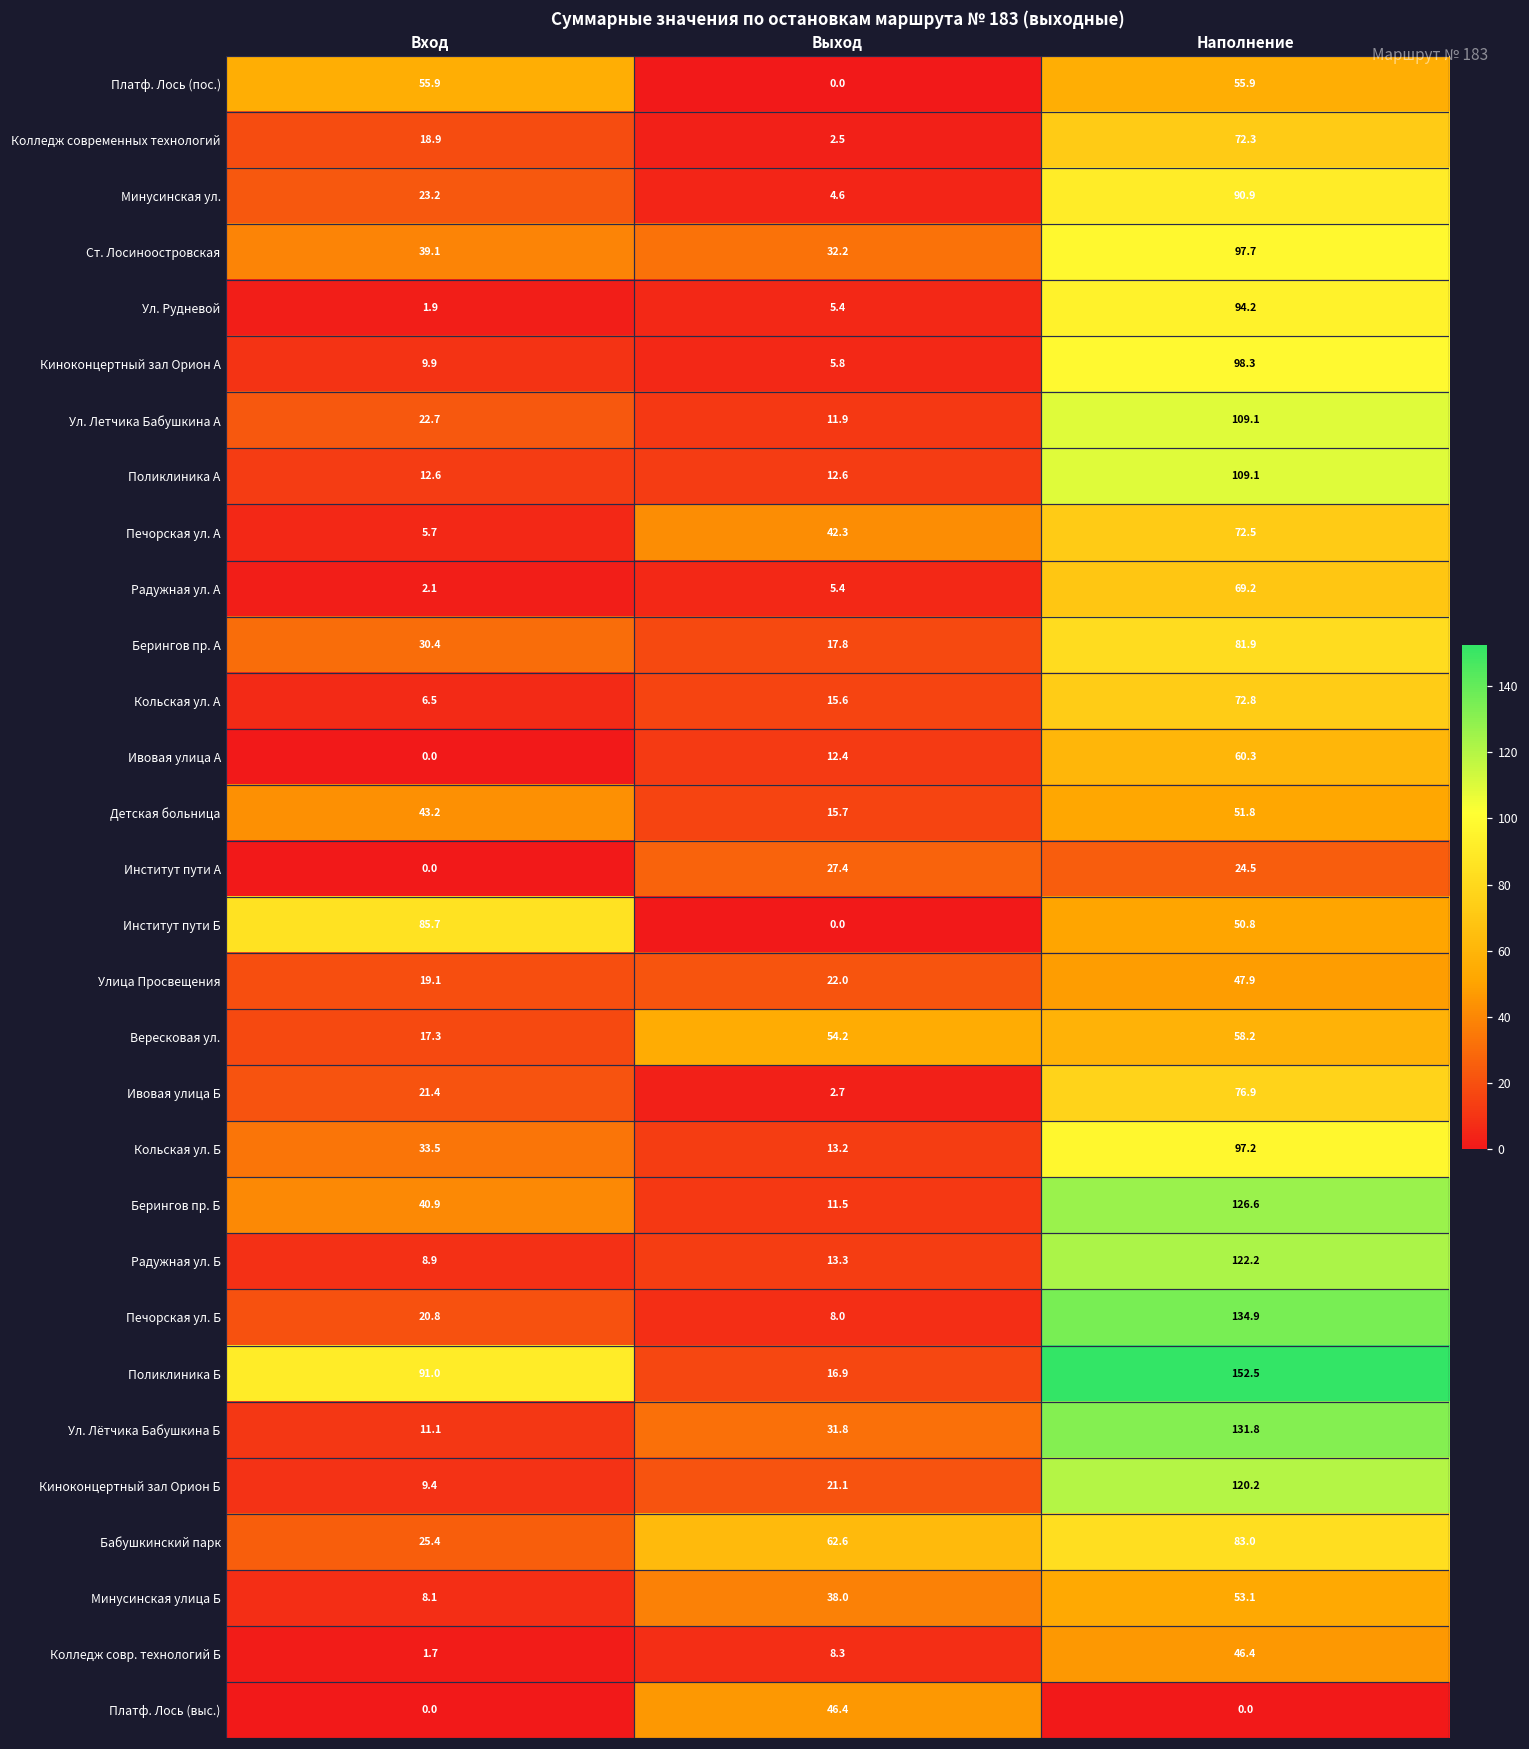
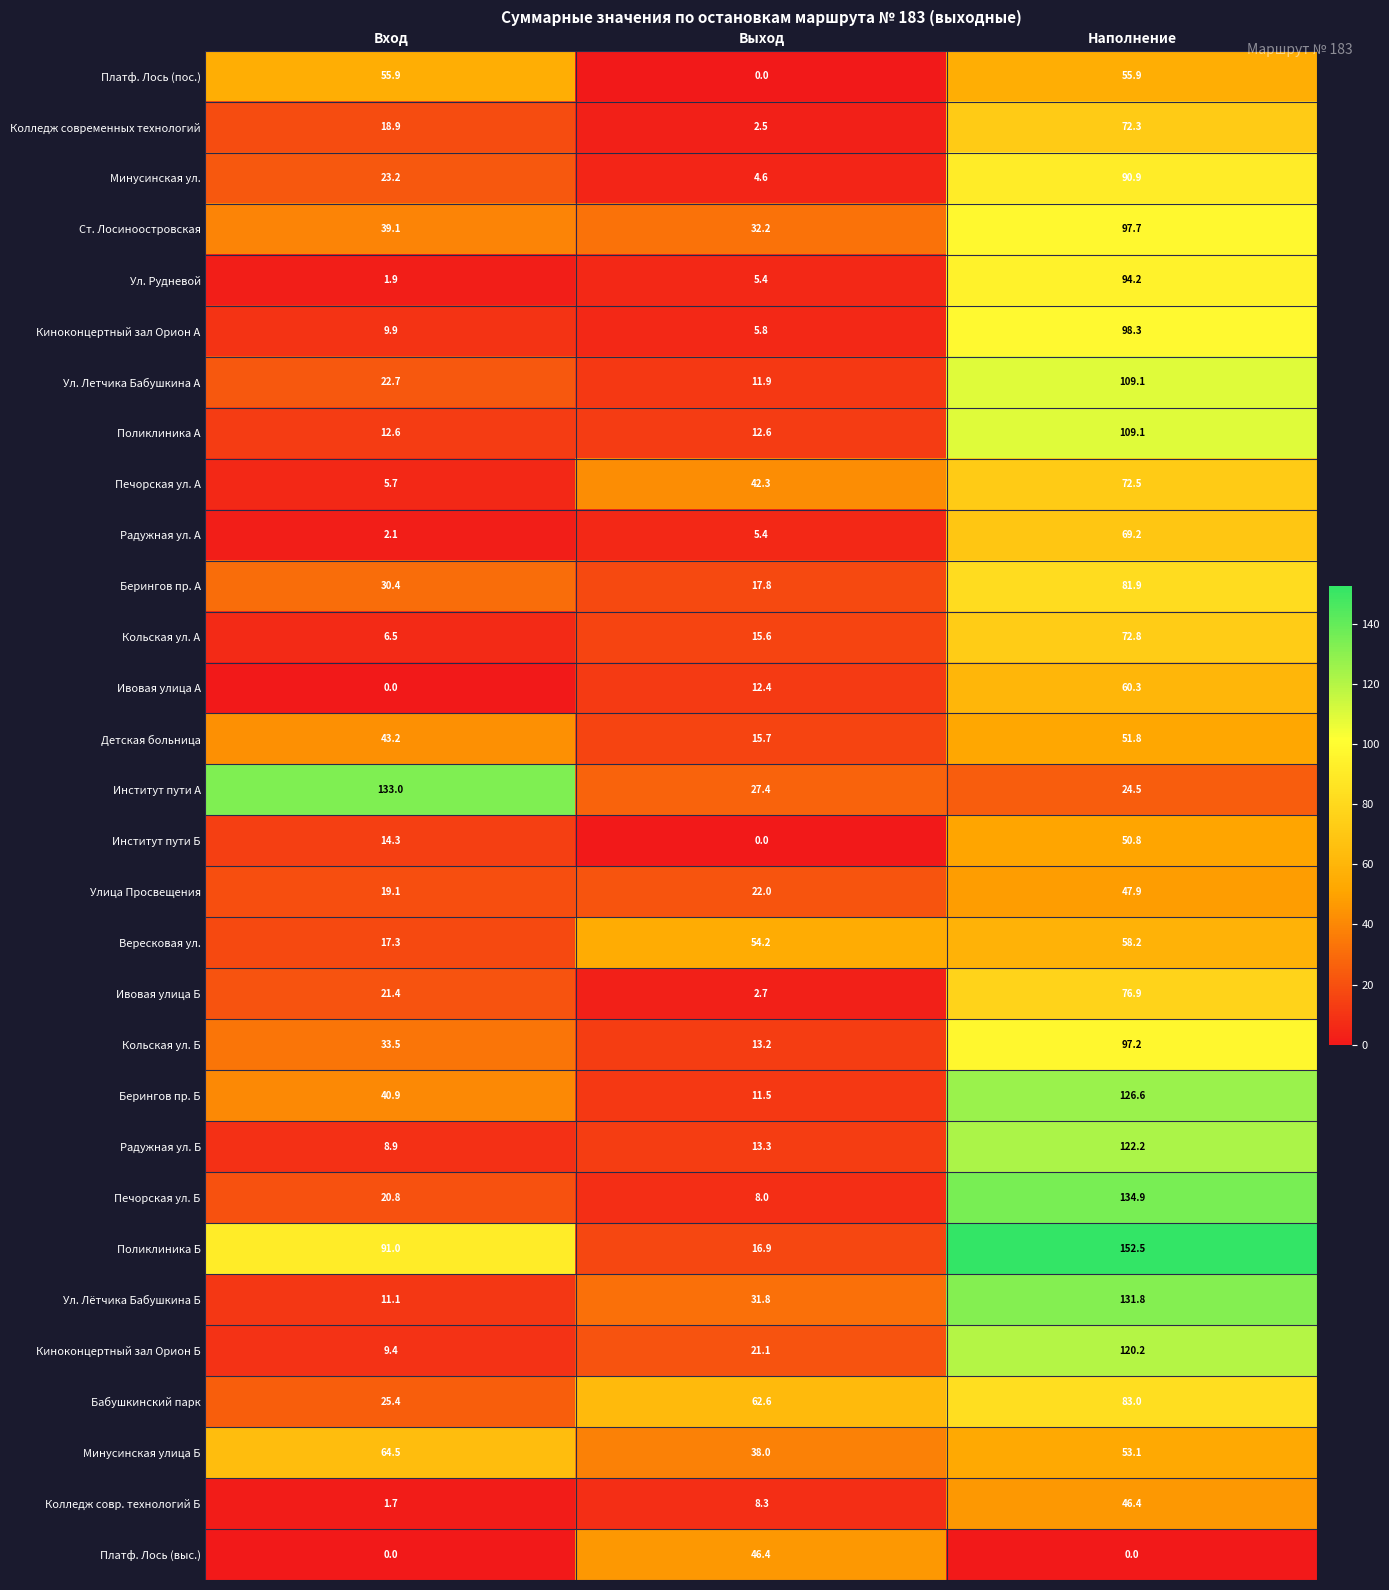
  {
    "Платф. Лось (пос.)": {
      "Вход": 55.9,
      "Выход": 0.0,
      "Наполнение": 55.9
    },
    "Колледж современных технологий": {
      "Вход": 18.9,
      "Выход": 2.5,
      "Наполнение": 72.3
    },
    "Минусинская ул.": {
      "Вход": 23.2,
      "Выход": 4.6,
      "Наполнение": 90.9
    },
    "Ст. Лосиноостровская": {
      "Вход": 39.1,
      "Выход": 32.2,
      "Наполнение": 97.7
    },
    "Ул. Рудневой": {
      "Вход": 1.9,
      "Выход": 5.4,
      "Наполнение": 94.2
    },
    "Киноконцертный зал Орион А": {
      "Вход": 9.9,
      "Выход": 5.8,
      "Наполнение": 98.3
    },
    "Ул. Летчика Бабушкина А": {
      "Вход": 22.7,
      "Выход": 11.9,
      "Наполнение": 109.1
    },
    "Поликлиника А": {
      "Вход": 12.6,
      "Выход": 12.6,
      "Наполнение": 109.1
    },
    "Печорская ул. А": {
      "Вход": 5.7,
      "Выход": 42.3,
      "Наполнение": 72.5
    },
    "Радужная ул. А": {
      "Вход": 2.1,
      "Выход": 5.4,
      "Наполнение": 69.2
    },
    "Берингов пр. А": {
      "Вход": 30.4,
      "Выход": 17.8,
      "Наполнение": 81.9
    },
    "Кольская ул. А": {
      "Вход": 6.5,
      "Выход": 15.6,
      "Наполнение": 72.8
    },
    "Ивовая улица А": {
      "Вход": 0.0,
      "Выход": 12.4,
      "Наполнение": 60.3
    },
    "Детская больница": {
      "Вход": 43.2,
      "Выход": 15.7,
      "Наполнение": 51.8
    },
    "Институт пути А": {
-     "Вход": 0.0,
+     "Вход": 133.0,
      "Выход": 27.4,
      "Наполнение": 24.5
    },
    "Институт пути Б": {
-     "Вход": 85.7,
+     "Вход": 14.3,
      "Выход": 0.0,
      "Наполнение": 50.8
    },
    "Улица Просвещения": {
      "Вход": 19.1,
      "Выход": 22.0,
      "Наполнение": 47.9
    },
    "Вересковая ул.": {
      "Вход": 17.3,
      "Выход": 54.2,
      "Наполнение": 58.2
    },
    "Ивовая улица Б": {
      "Вход": 21.4,
      "Выход": 2.7,
      "Наполнение": 76.9
    },
    "Кольская ул. Б": {
      "Вход": 33.5,
      "Выход": 13.2,
      "Наполнение": 97.2
    },
    "Берингов пр. Б": {
      "Вход": 40.9,
      "Выход": 11.5,
      "Наполнение": 126.6
    },
    "Радужная ул. Б": {
      "Вход": 8.9,
      "Выход": 13.3,
      "Наполнение": 122.2
    },
    "Печорская ул. Б": {
      "Вход": 20.8,
      "Выход": 8.0,
      "Наполнение": 134.9
    },
    "Поликлиника Б": {
      "Вход": 91.0,
      "Выход": 16.9,
      "Наполнение": 152.5
    },
    "Ул. Лётчика Бабушкина Б": {
      "Вход": 11.1,
      "Выход": 31.8,
      "Наполнение": 131.8
    },
    "Киноконцертный зал Орион Б": {
      "Вход": 9.4,
      "Выход": 21.1,
      "Наполнение": 120.2
    },
    "Бабушкинский парк": {
      "Вход": 25.4,
      "Выход": 62.6,
      "Наполнение": 83.0
    },
    "Минусинская улица Б": {
-     "Вход": 8.1,
+     "Вход": 64.5,
      "Выход": 38.0,
      "Наполнение": 53.1
    },
    "Колледж совр. технологий Б": {
      "Вход": 1.7,
      "Выход": 8.3,
      "Наполнение": 46.4
    },
    "Платф. Лось (выс.)": {
      "Вход": 0.0,
      "Выход": 46.4,
      "Наполнение": 0.0
    }
  }
